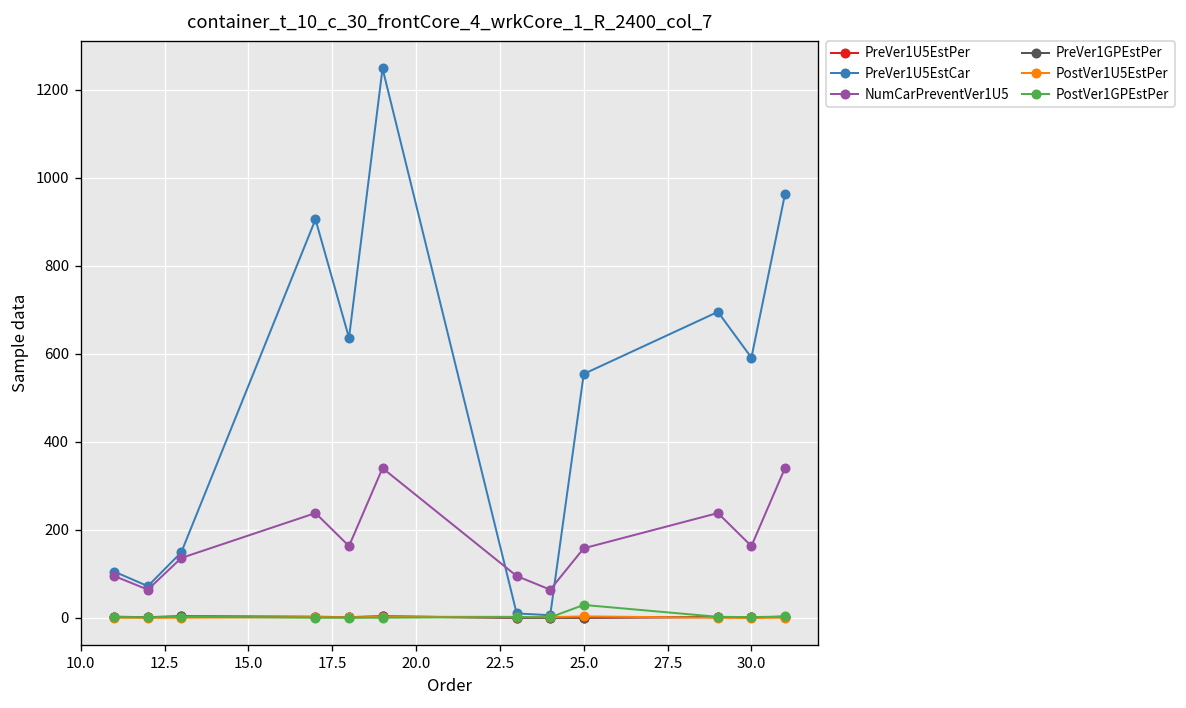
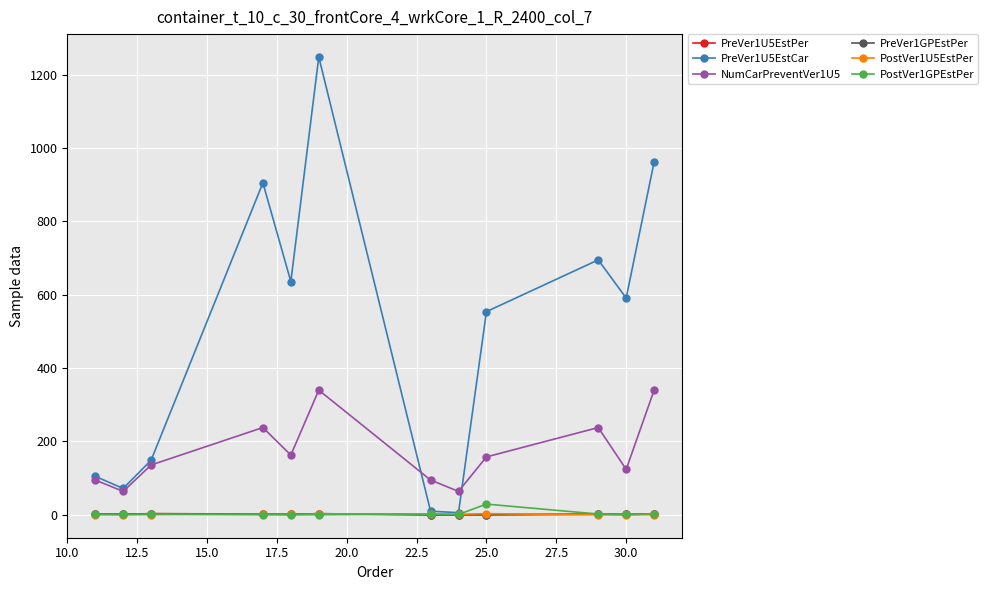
  {
    "PreVer1U5EstCar": {
      "25.0": 550,
      "30.0": 590
    },
    "NumCarPreventVer1U5": {
      "25.0": 160,
-     "30.0": 160
+     "30.0": 120
    },
    "PostVer1GPEstPer": {
      "25.0": 30
    }
  }
